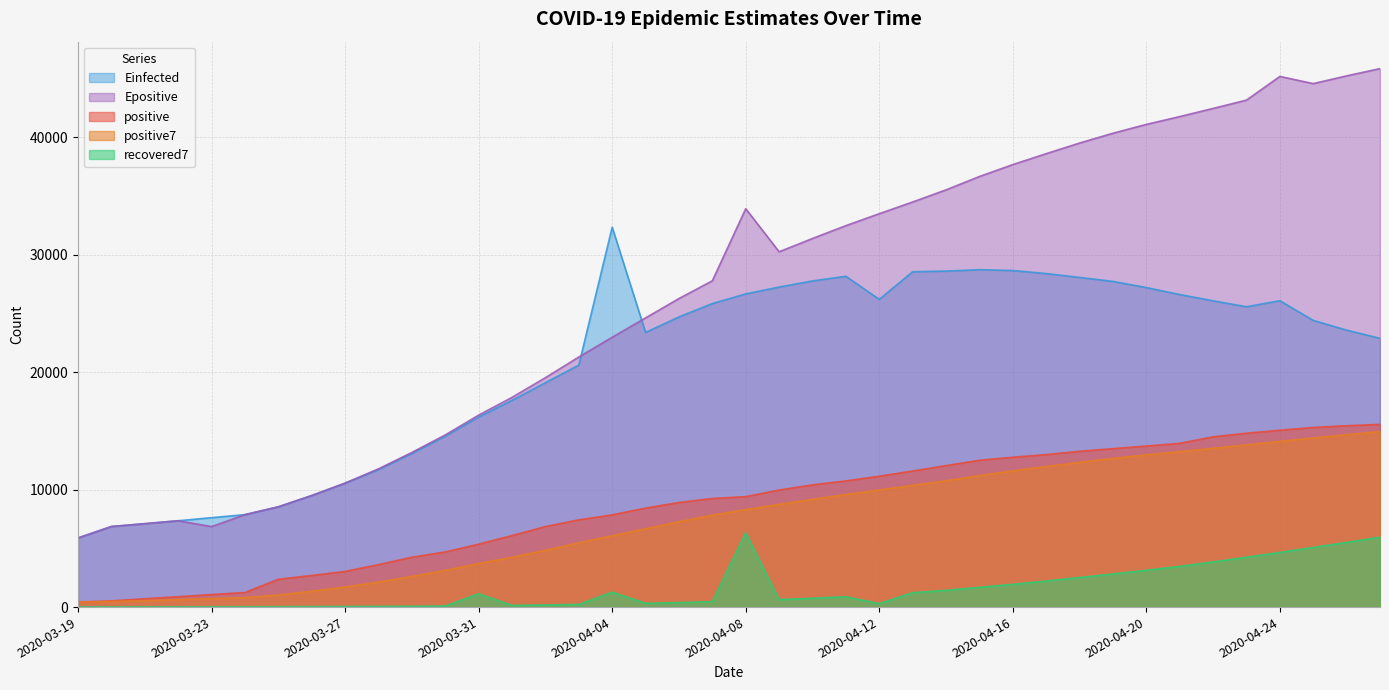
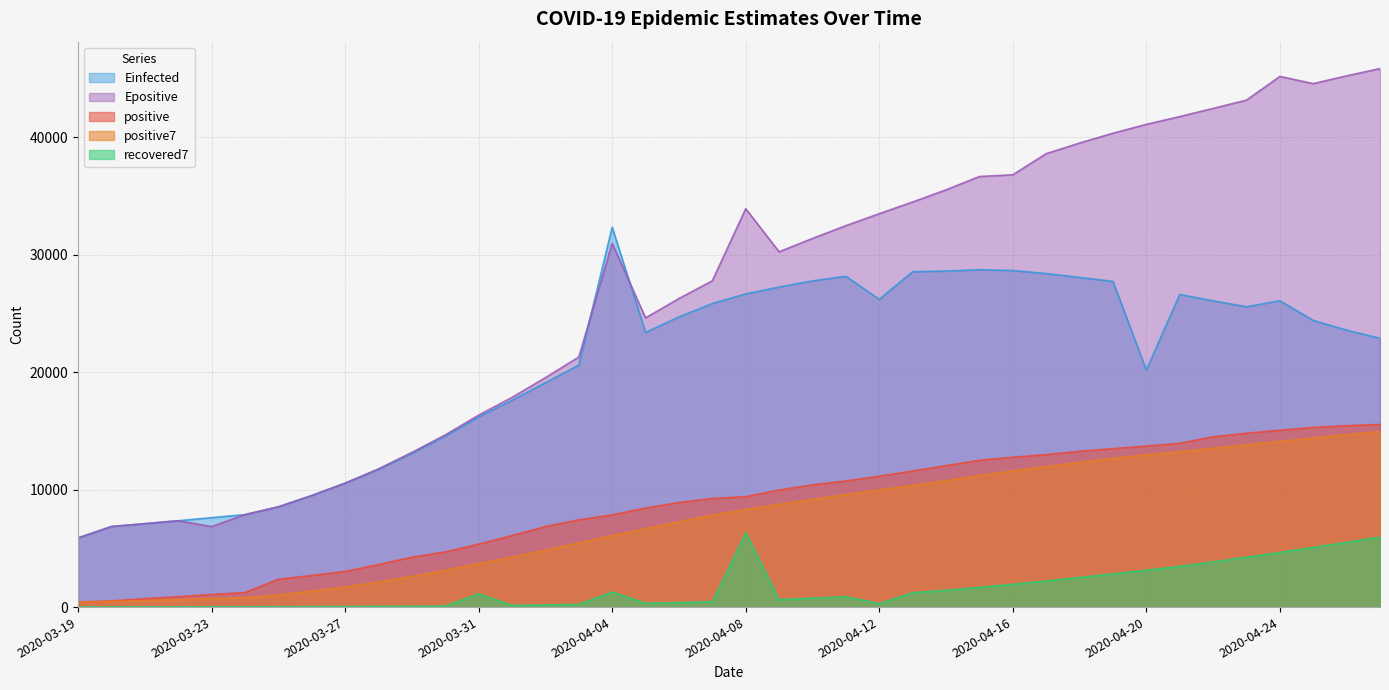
  {
    "Einfected": {
      "2020-03-23": 7600,
      "2020-04-04": 32300,
      "2020-04-08": 26700,
      "2020-04-12": 26200,
      "2020-04-16": 28700,
-     "2020-04-20": 27200,
+     "2020-04-20": 20200,
      "2020-04-24": 26100
    },
    "Epositive": {
      "2020-03-23": 6900,
-     "2020-04-04": 23000,
+     "2020-04-04": 31000,
      "2020-04-08": 33900,
      "2020-04-12": 33500,
-     "2020-04-16": 37700,
+     "2020-04-16": 36800,
      "2020-04-20": 41100,
      "2020-04-24": 45200
    },
    "recovered7": {
      "2020-03-19": 0,
      "2020-03-23": 0,
      "2020-03-27": 100,
      "2020-03-31": 1100,
      "2020-04-04": 1300,
      "2020-04-08": 6300,
      "2020-04-12": 300,
      "2020-04-16": 1900,
      "2020-04-20": 3100,
      "2020-04-24": 4700
    }
  }
